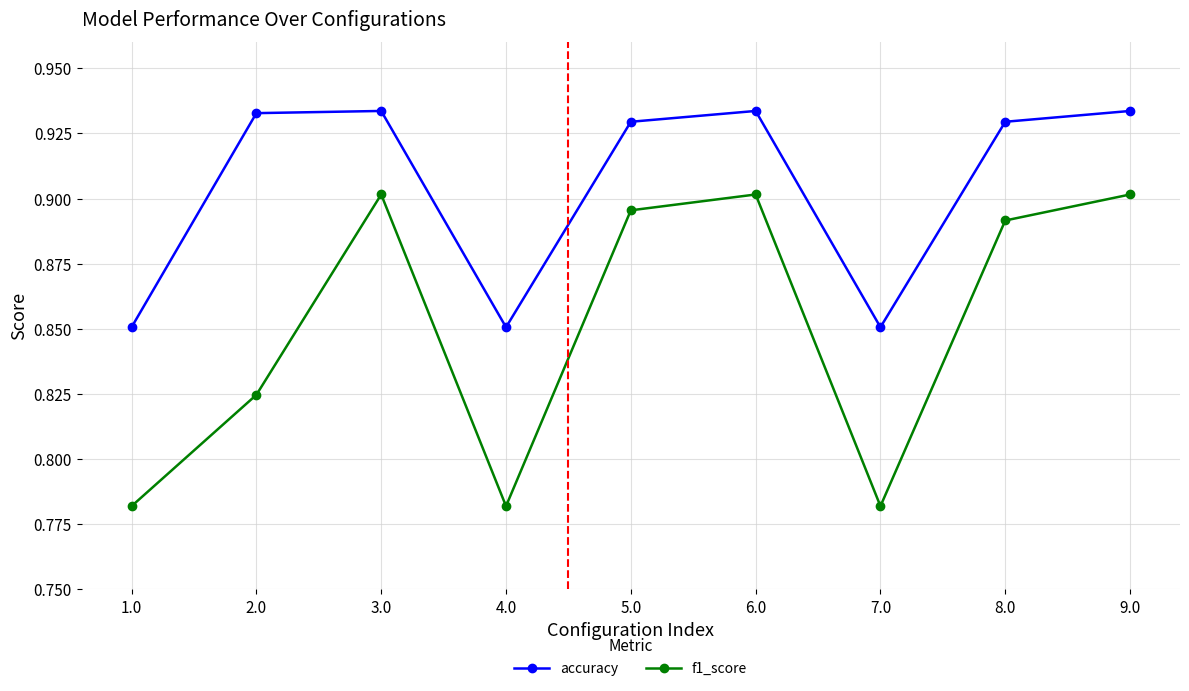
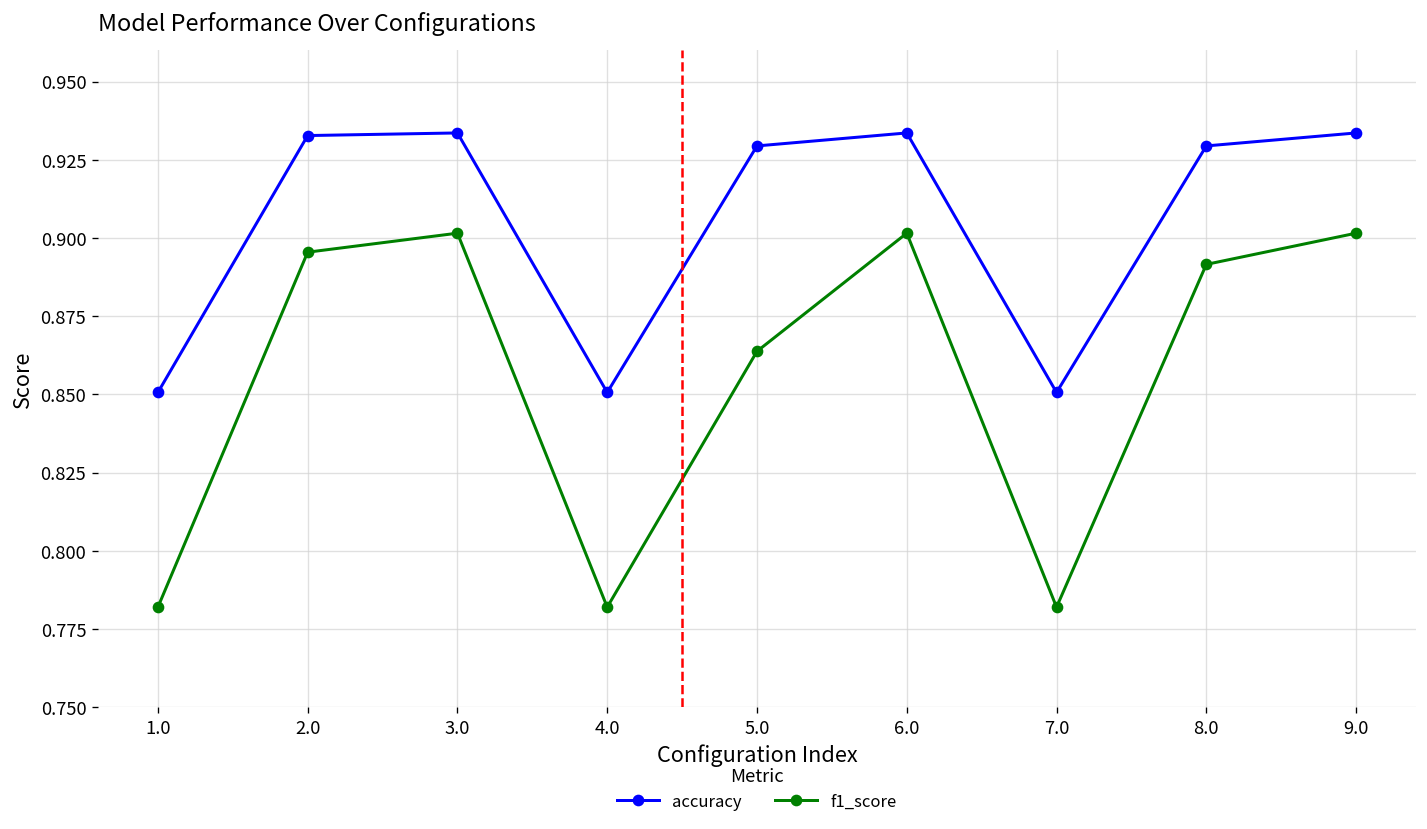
  {
    "accuracy": {
      "1.0": 0.851,
      "2.0": 0.933,
      "3.0": 0.934,
      "4.0": 0.851,
      "5.0": 0.929,
      "6.0": 0.934,
      "7.0": 0.851,
      "8.0": 0.929,
      "9.0": 0.934
    },
    "f1_score": {
      "1.0": 0.782,
-     "2.0": 0.825,
+     "2.0": 0.895,
      "3.0": 0.902,
      "4.0": 0.782,
-     "5.0": 0.895,
+     "5.0": 0.864,
      "6.0": 0.902,
      "7.0": 0.782,
      "8.0": 0.892,
      "9.0": 0.902
    }
  }
